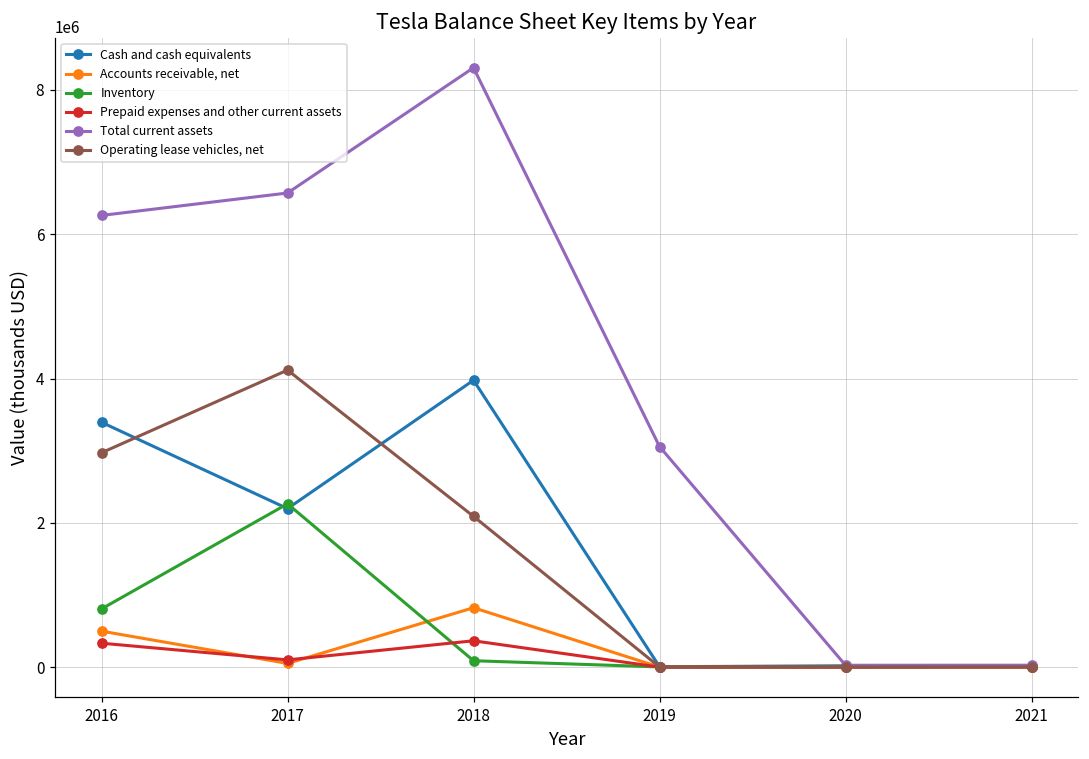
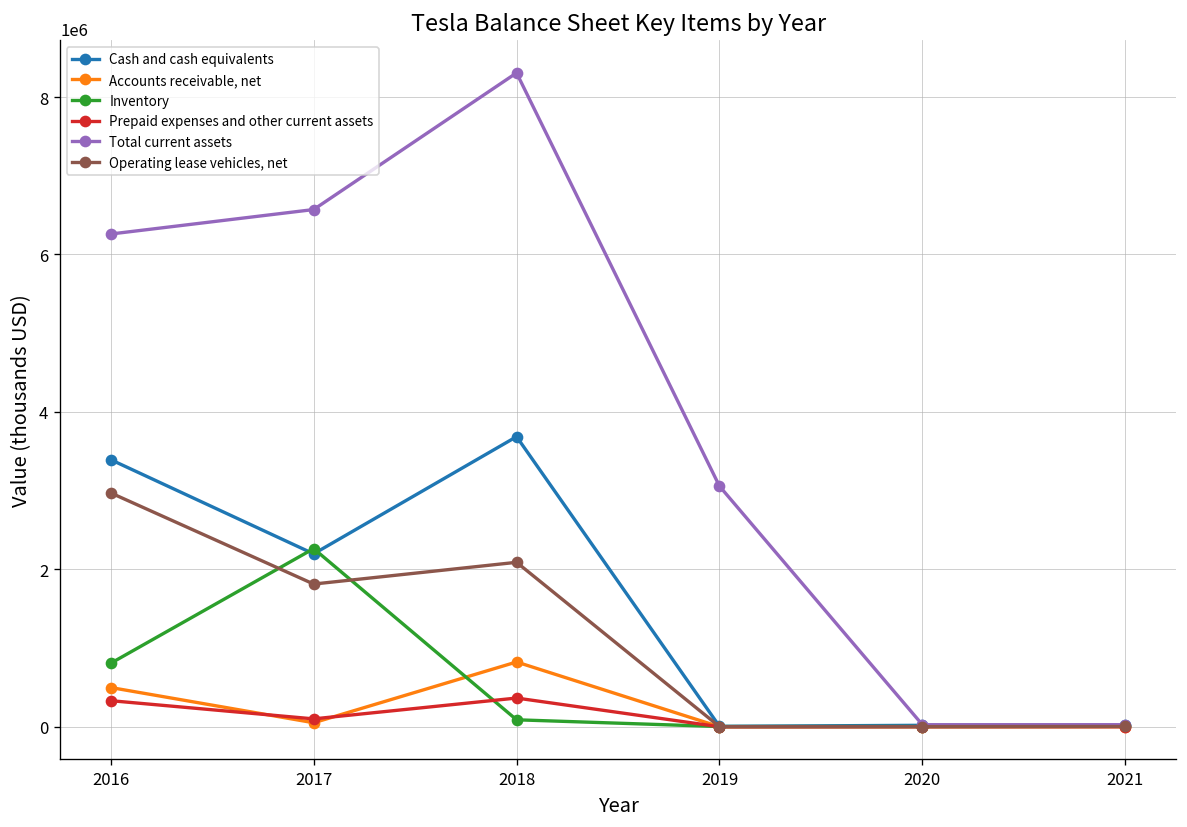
  {
    "Cash and cash equivalents": {
      "2016": 3400000,
      "2017": 2200000,
-     "2018": 4000000
+     "2018": 3700000
    },
    "Accounts receivable, net": {
      "2016": 500000,
      "2017": 100000,
      "2018": 800000
    },
    "Inventory": {
      "2016": 800000,
      "2017": 2300000,
      "2018": 100000
    },
    "Prepaid expenses and other current assets": {
      "2016": 300000,
      "2017": 100000,
      "2018": 400000
    },
    "Total current assets": {
      "2016": 6300000,
      "2017": 6600000,
      "2018": 8300000,
      "2019": 3100000
    },
    "Operating lease vehicles, net": {
      "2016": 3000000,
-     "2017": 4100000,
+     "2017": 1800000,
      "2018": 2100000
    }
  }
